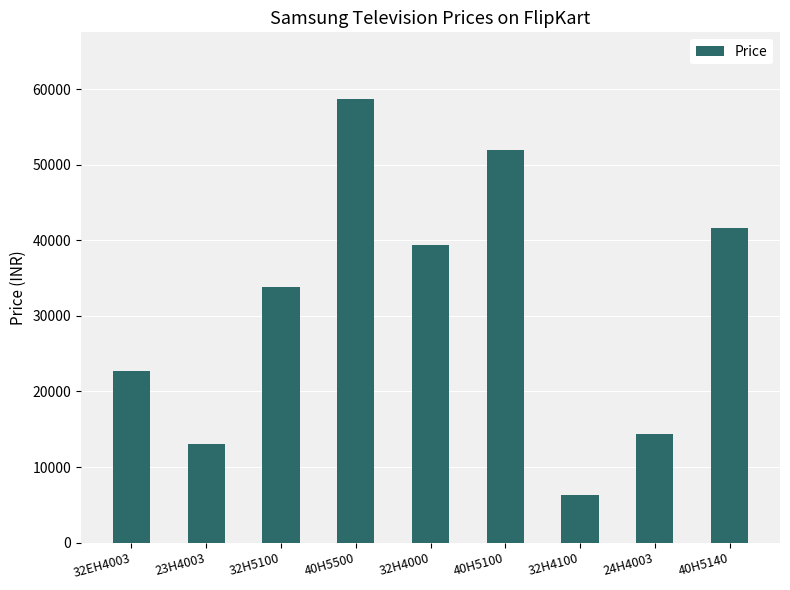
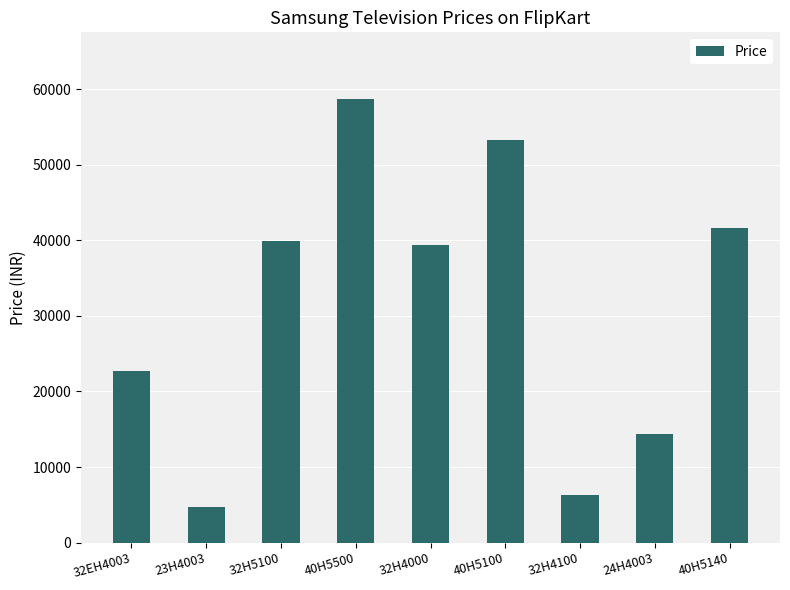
  {
    "32EH4003": 23000,
-   "23H4003": 13000,
-   "32H5100": 34000,
+   "23H4003": 5000,
+   "32H5100": 40000,
    "40H5500": 59000,
    "32H4000": 39000,
-   "40H5100": 52000,
+   "40H5100": 53000,
    "32H4100": 6000,
    "24H4003": 14000,
    "40H5140": 42000
  }
